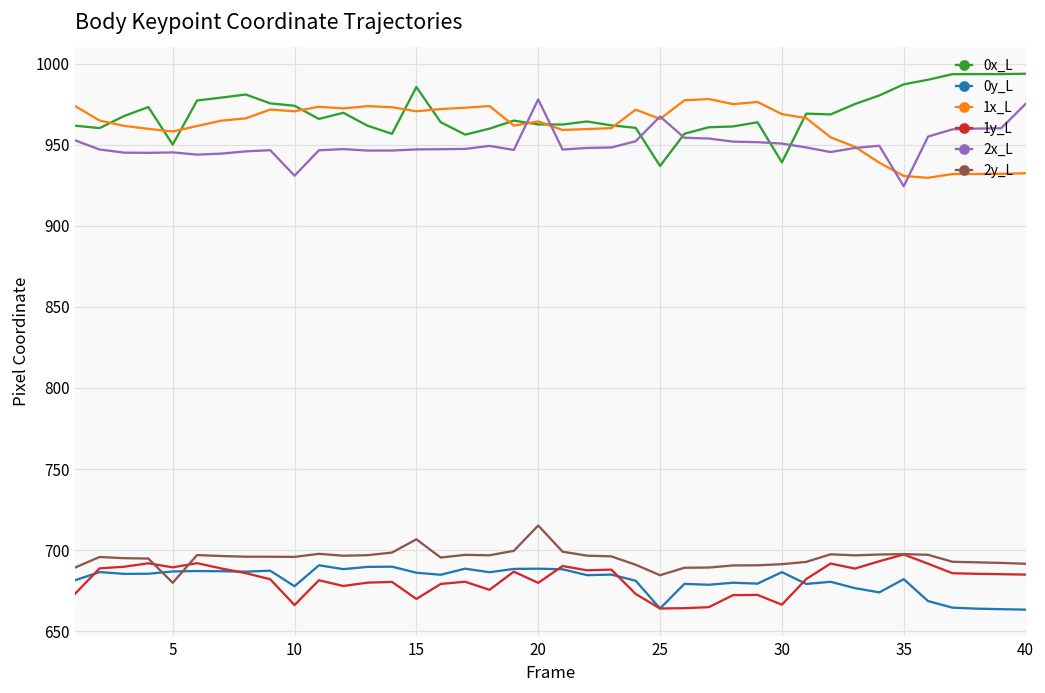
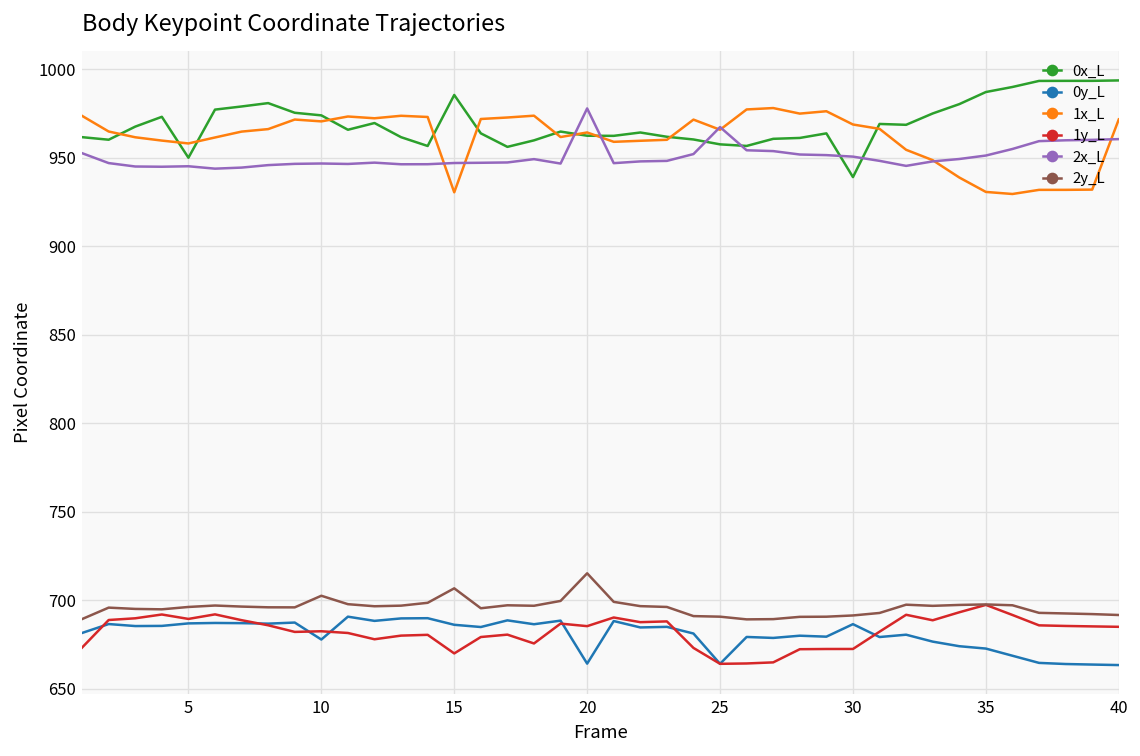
  {
    "0x_L": {
      "5": 950,
      "10": 974,
      "15": 986,
      "20": 963,
-     "25": 937,
+     "25": 958,
      "30": 939,
      "35": 987,
      "40": 994
    },
    "0y_L": {
      "5": 687,
      "10": 678,
      "15": 686,
-     "20": 689,
+     "20": 664,
      "30": 686,
-     "35": 682,
+     "35": 673,
      "40": 663
    },
    "1x_L": {
      "5": 958,
      "10": 971,
-     "15": 971,
+     "15": 931,
      "20": 964,
      "30": 969,
      "35": 931,
-     "40": 932
+     "40": 972
    },
    "1y_L": {
      "5": 689,
-     "10": 666,
+     "10": 682,
      "15": 670,
-     "20": 680,
-     "30": 666,
+     "20": 685,
+     "30": 672,
      "40": 685
    },
    "2x_L": {
      "5": 945,
-     "10": 931,
+     "10": 947,
      "15": 947,
      "20": 978,
      "30": 951,
-     "35": 924,
-     "40": 975
+     "35": 951,
+     "40": 961
    },
    "2y_L": {
-     "5": 680,
-     "10": 696,
+     "5": 696,
+     "10": 702,
      "15": 707,
      "20": 715,
-     "25": 685,
+     "25": 691,
      "30": 691,
      "40": 692
    }
  }
